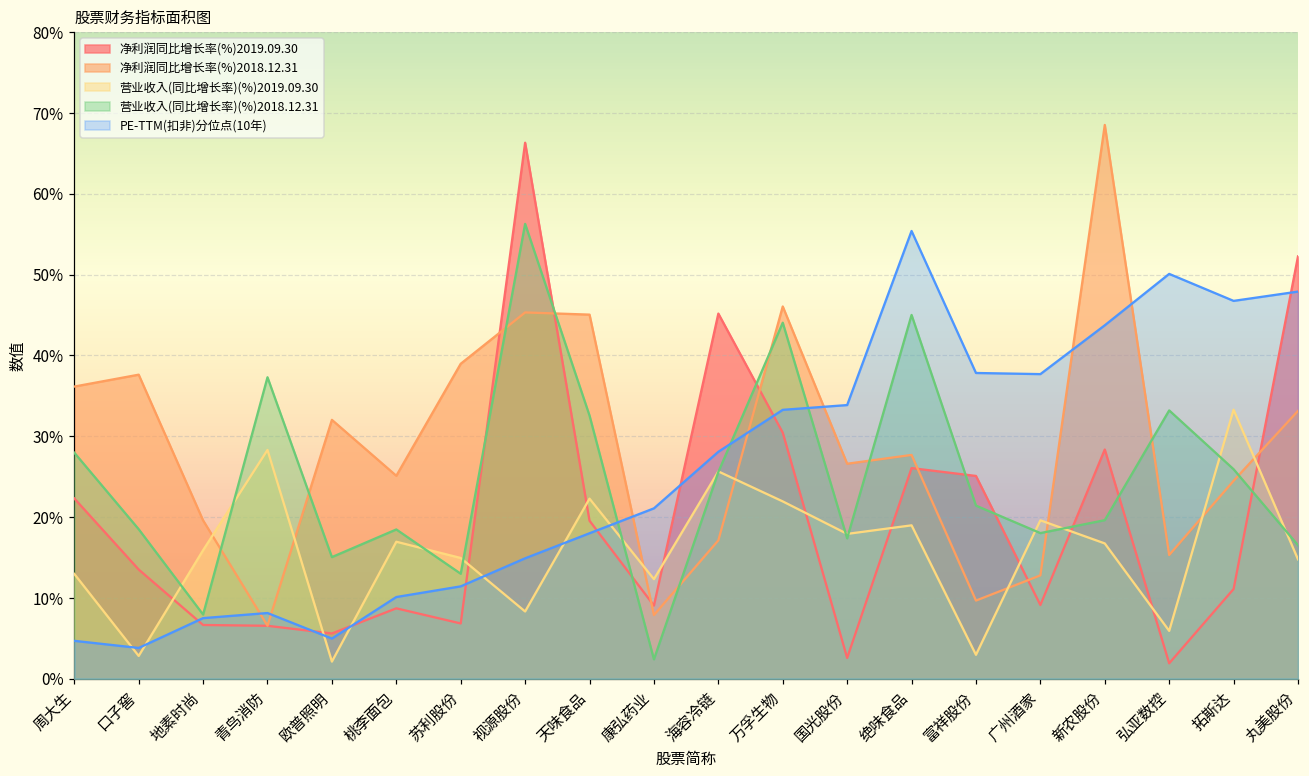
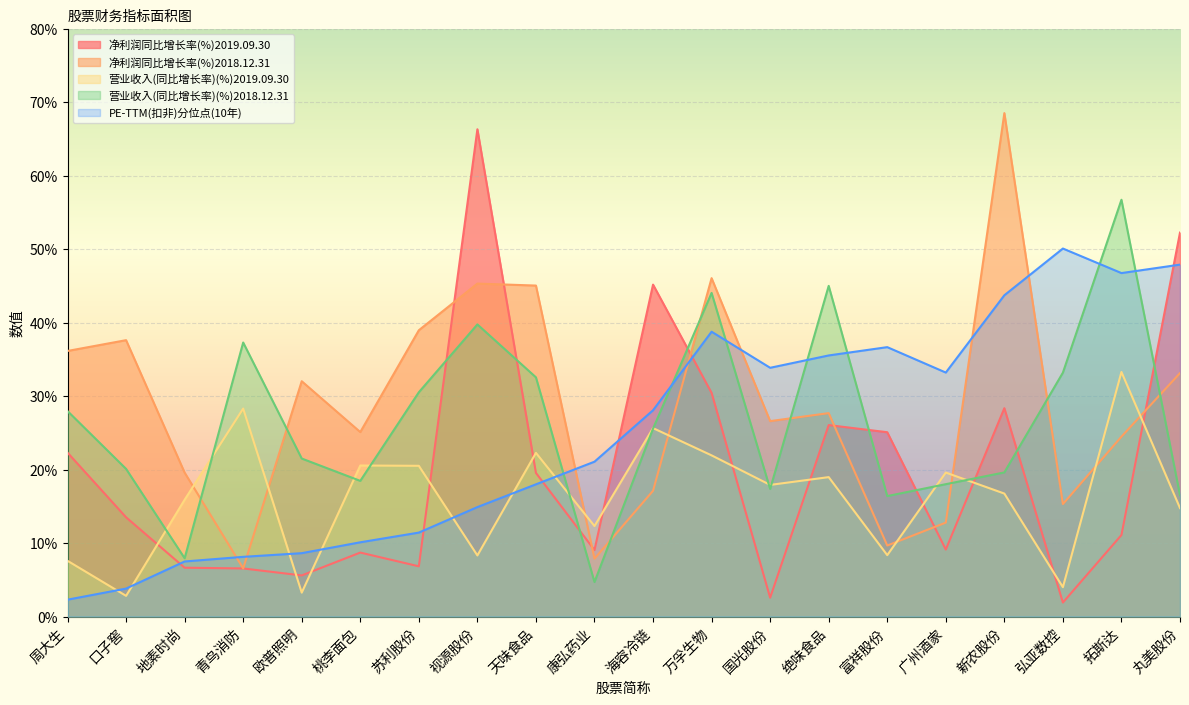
  {
    "营业收入(同比增长率)(%)2019.09.30": {
-     "周大生": "13%",
+     "周大生": "8%",
      "口子窖": "3%",
      "地素时尚": "16%",
      "青鸟消防": "28%",
-     "欧普照明": "2%",
-     "桃李面包": "17%",
-     "苏利股份": "15%",
+     "欧普照明": "3%",
+     "桃李面包": "21%",
+     "苏利股份": "21%",
      "视源股份": "8%",
      "天味食品": "22%",
      "康弘药业": "12%",
      "万孚生物": "22%",
      "国光股份": "18%",
      "绝味食品": "19%",
-     "富祥股份": "3%",
+     "富祥股份": "8%",
      "广州酒家": "20%",
      "新农股份": "17%",
-     "弘亚数控": "6%",
+     "弘亚数控": "4%",
      "拓斯达": "33%",
      "丸美股份": "15%"
    },
    "营业收入(同比增长率)(%)2018.12.31": {
      "周大生": "28%",
-     "口子窖": "19%",
+     "口子窖": "20%",
      "地素时尚": "8%",
      "青鸟消防": "37%",
-     "欧普照明": "15%",
+     "欧普照明": "22%",
      "桃李面包": "18%",
-     "苏利股份": "13%",
-     "视源股份": "56%",
+     "苏利股份": "31%",
+     "视源股份": "40%",
      "天味食品": "33%",
-     "康弘药业": "2%",
+     "康弘药业": "5%",
      "万孚生物": "44%",
      "国光股份": "17%",
      "绝味食品": "45%",
-     "富祥股份": "21%",
+     "富祥股份": "16%",
      "广州酒家": "18%",
      "新农股份": "20%",
      "弘亚数控": "33%",
-     "拓斯达": "26%",
+     "拓斯达": "57%",
      "丸美股份": "17%"
    },
    "PE-TTM(扣非)分位点(10年)": {
-     "周大生": "5%",
+     "周大生": "2%",
      "口子窖": "4%",
      "地素时尚": "8%",
      "青鸟消防": "8%",
-     "欧普照明": "5%",
+     "欧普照明": "9%",
      "桃李面包": "10%",
      "苏利股份": "11%",
      "视源股份": "15%",
      "天味食品": "18%",
      "康弘药业": "21%",
      "海容冷链": "28%",
-     "万孚生物": "33%",
+     "万孚生物": "39%",
      "国光股份": "34%",
-     "绝味食品": "55%",
-     "富祥股份": "38%",
-     "广州酒家": "38%",
+     "绝味食品": "36%",
+     "富祥股份": "37%",
+     "广州酒家": "33%",
      "新农股份": "44%",
      "弘亚数控": "50%",
      "拓斯达": "47%",
      "丸美股份": "48%"
    }
  }
